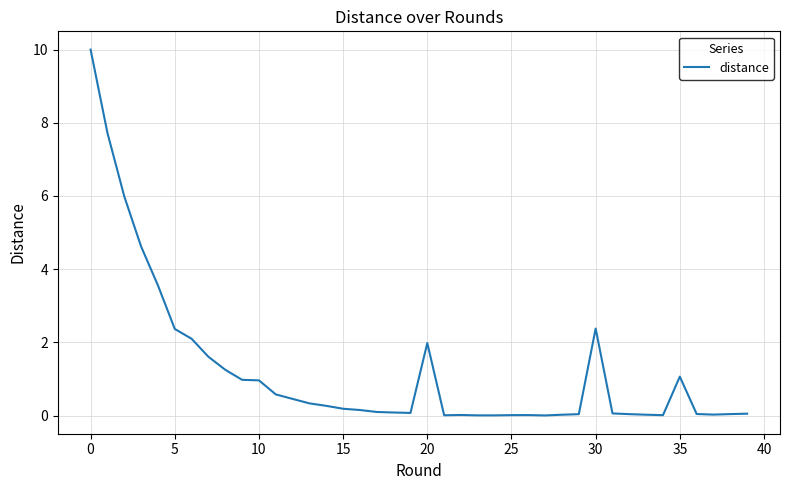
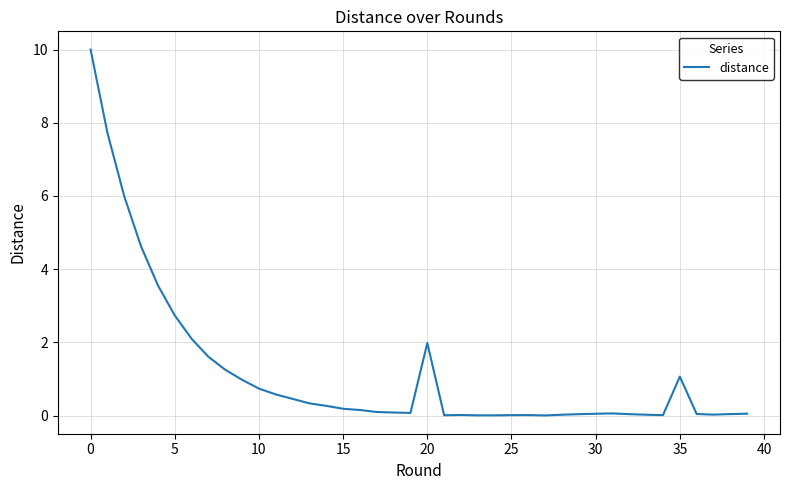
  {
    "0": 10.0,
-   "5": 2.4,
-   "10": 1.0,
+   "5": 2.7,
+   "10": 0.7,
    "15": 0.2,
    "20": 2.0,
    "25": 0.0,
-   "30": 2.4,
+   "30": 0.0,
    "35": 1.1
  }
